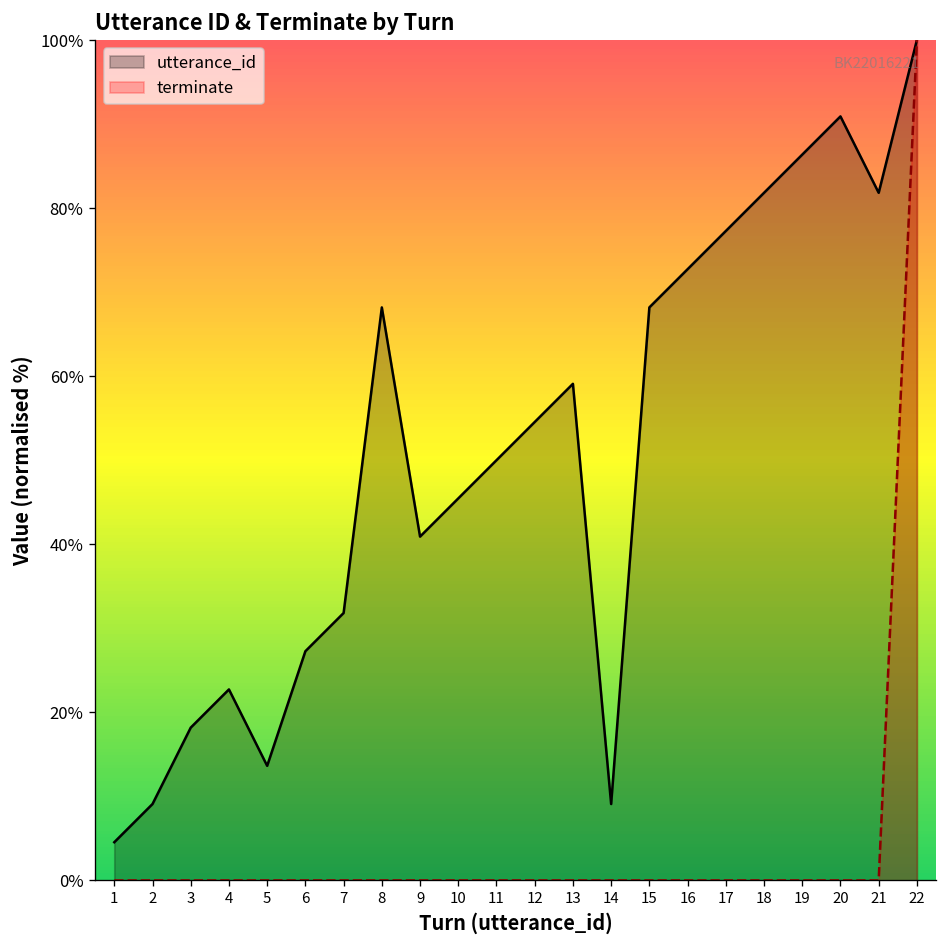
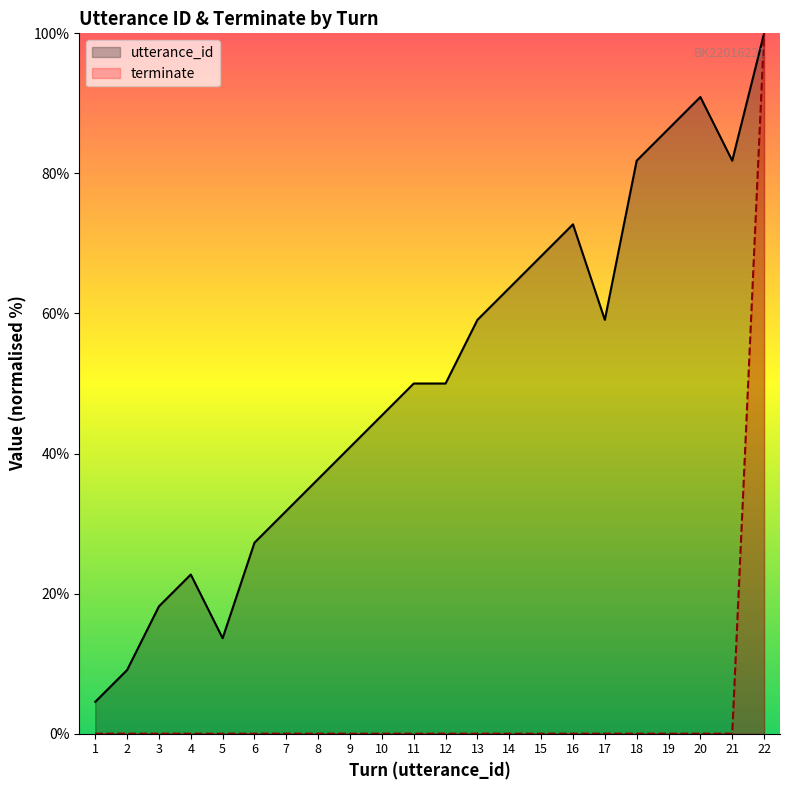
  {
    "utterance_id": {
      "1": "5%",
      "2": "9%",
      "3": "18%",
      "4": "23%",
      "5": "14%",
      "6": "27%",
      "7": "32%",
-     "8": "68%",
+     "8": "36%",
      "9": "41%",
      "10": "45%",
      "11": "50%",
-     "12": "55%",
+     "12": "50%",
      "13": "59%",
-     "14": "9%",
+     "14": "64%",
      "15": "68%",
      "16": "73%",
-     "17": "77%",
+     "17": "59%",
      "18": "82%",
      "19": "86%",
      "20": "91%",
      "21": "82%"
    },
    "terminate": {
      "1": "0%",
      "2": "0%",
      "3": "0%",
      "4": "0%",
      "5": "0%",
      "6": "0%",
      "7": "0%",
      "8": "0%",
      "9": "0%",
      "10": "0%",
      "11": "0%",
      "12": "0%",
      "13": "0%",
      "14": "0%",
      "15": "0%",
      "16": "0%",
      "17": "0%",
      "18": "0%",
      "19": "0%",
      "20": "0%",
      "21": "0%"
    }
  }
